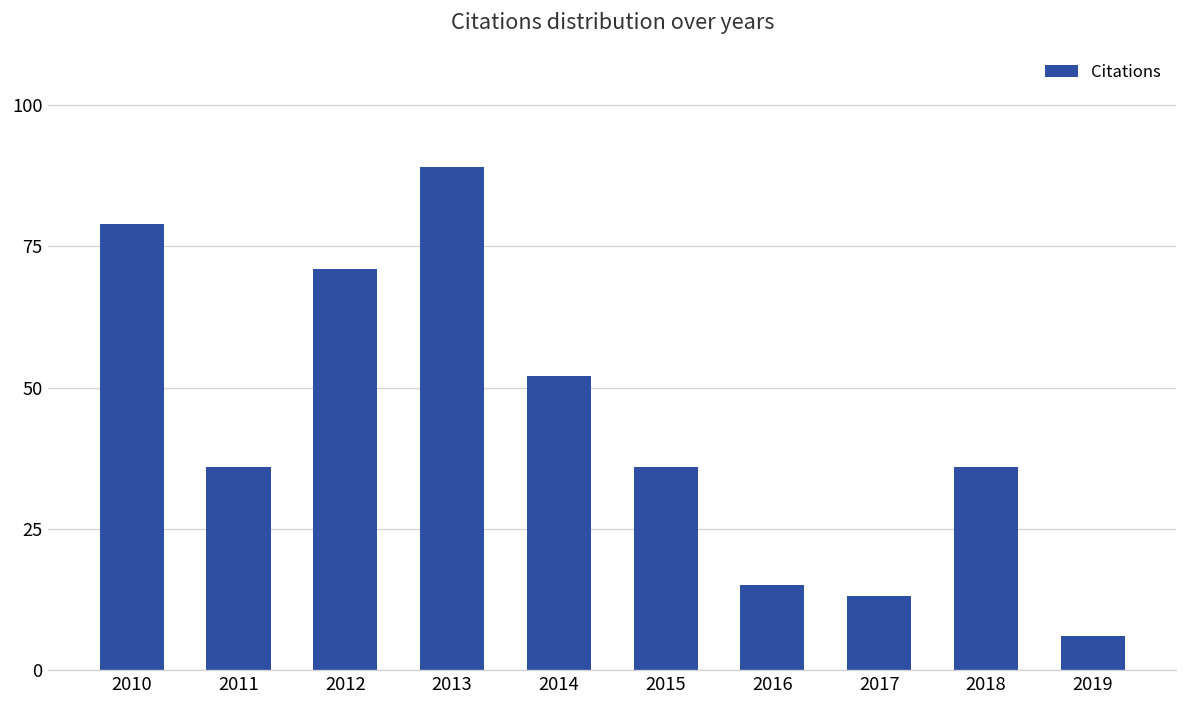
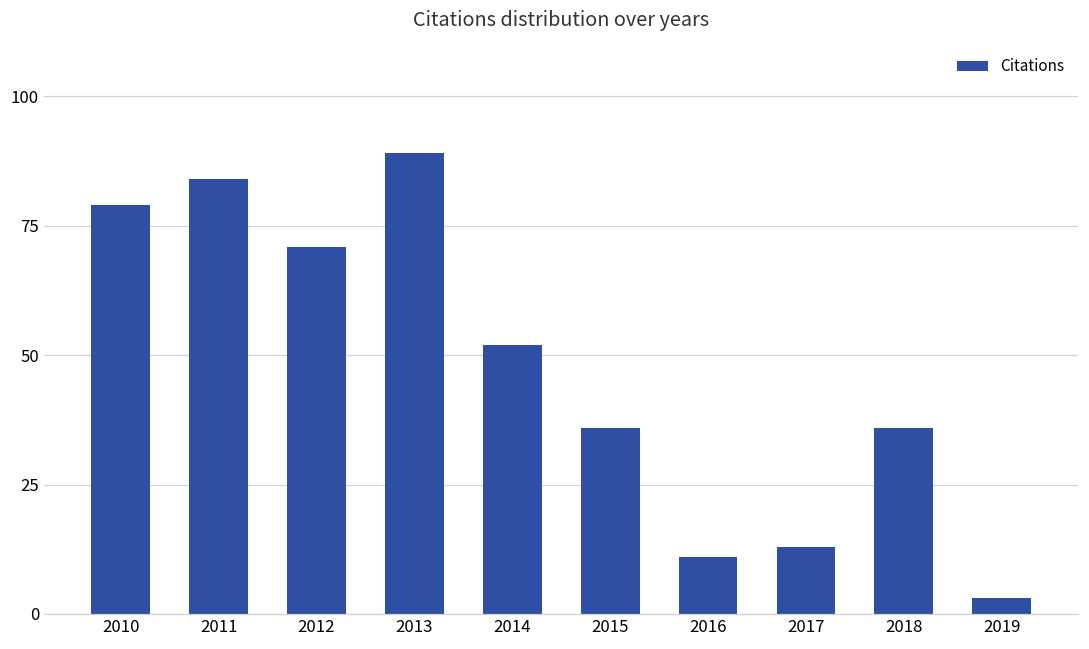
  {
    "2010": 79,
-   "2011": 36,
+   "2011": 84,
    "2012": 71,
    "2013": 89,
    "2014": 52,
    "2015": 36,
-   "2016": 15,
+   "2016": 11,
    "2017": 13,
    "2018": 36,
-   "2019": 6
+   "2019": 3
  }
